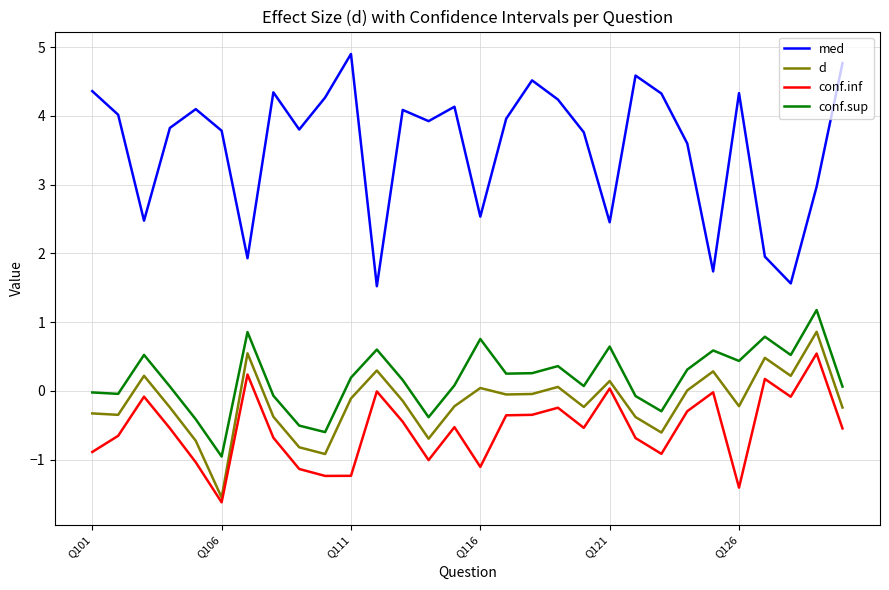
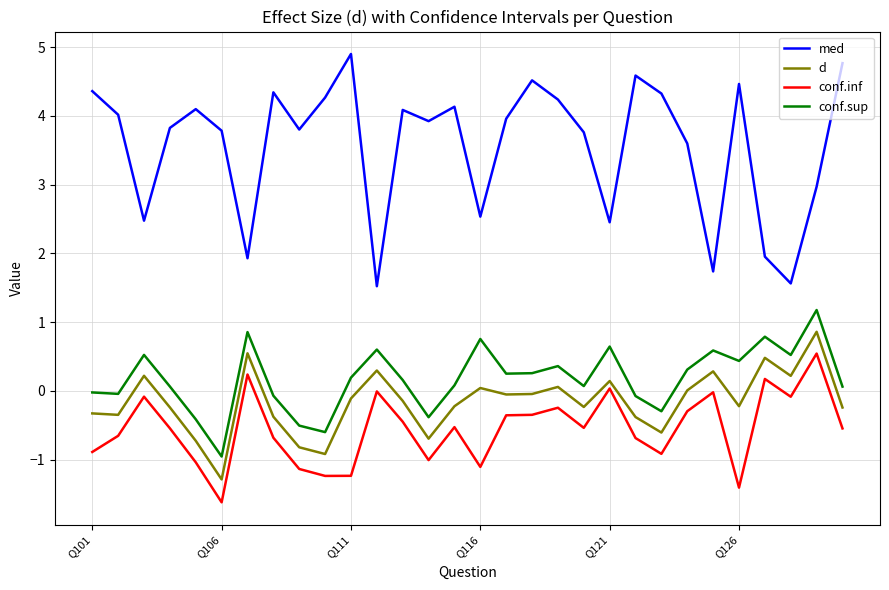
  {
    "med": {
      "Q101": 4.4,
      "Q106": 3.8,
      "Q111": 4.9,
      "Q116": 2.5,
      "Q121": 2.5,
-     "Q126": 4.3
+     "Q126": 4.5
    },
    "d": {
      "Q101": -0.3,
-     "Q106": -1.5,
+     "Q106": -1.3,
      "Q111": -0.1,
      "Q116": 0.0,
      "Q121": 0.1,
      "Q126": -0.2
    },
    "conf.inf": {
      "Q101": -0.9,
      "Q106": -1.6,
      "Q111": -1.2,
      "Q116": -1.1,
      "Q121": 0.0,
      "Q126": -1.4
    },
    "conf.sup": {
      "Q101": 0.0,
      "Q106": -1.0,
      "Q111": 0.2,
      "Q116": 0.8,
      "Q121": 0.6,
      "Q126": 0.4
    }
  }
